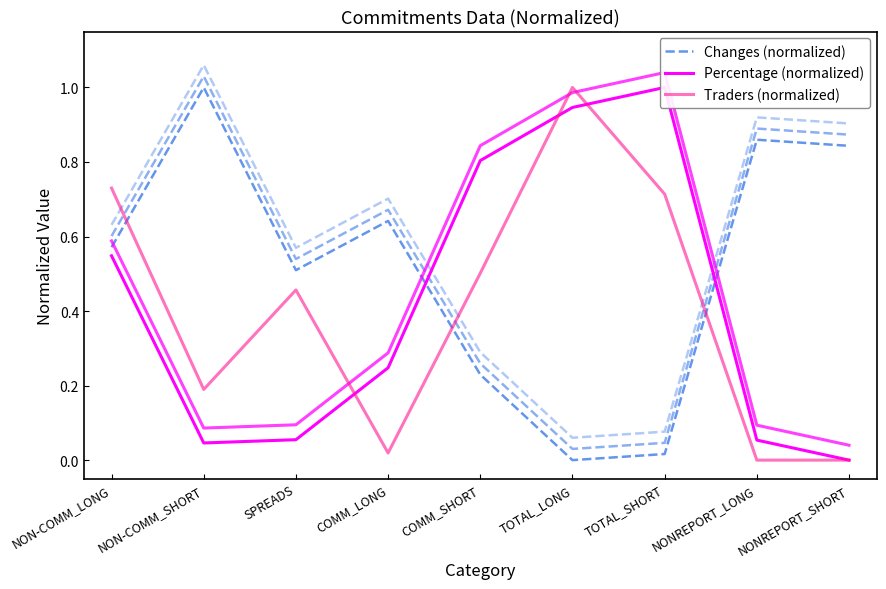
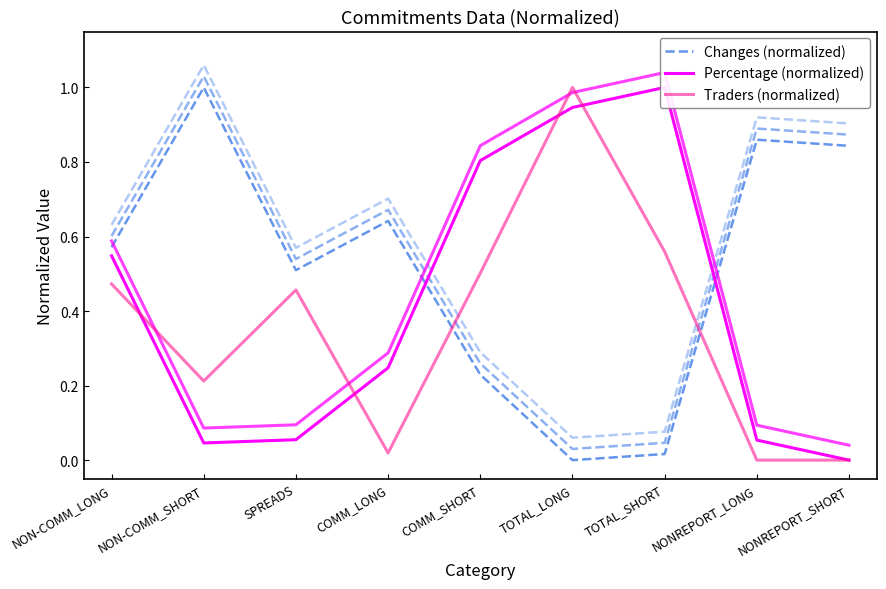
  {
    "Traders (normalized)": {
-     "NON-COMM_LONG": 0.73,
-     "NON-COMM_SHORT": 0.19,
+     "NON-COMM_LONG": 0.47,
+     "NON-COMM_SHORT": 0.21,
      "SPREADS": 0.46,
      "COMM_LONG": 0.02,
      "COMM_SHORT": 0.50,
      "TOTAL_LONG": 1.00,
-     "TOTAL_SHORT": 0.71,
+     "TOTAL_SHORT": 0.56,
      "NONREPORT_LONG": 0.00
    }
  }
